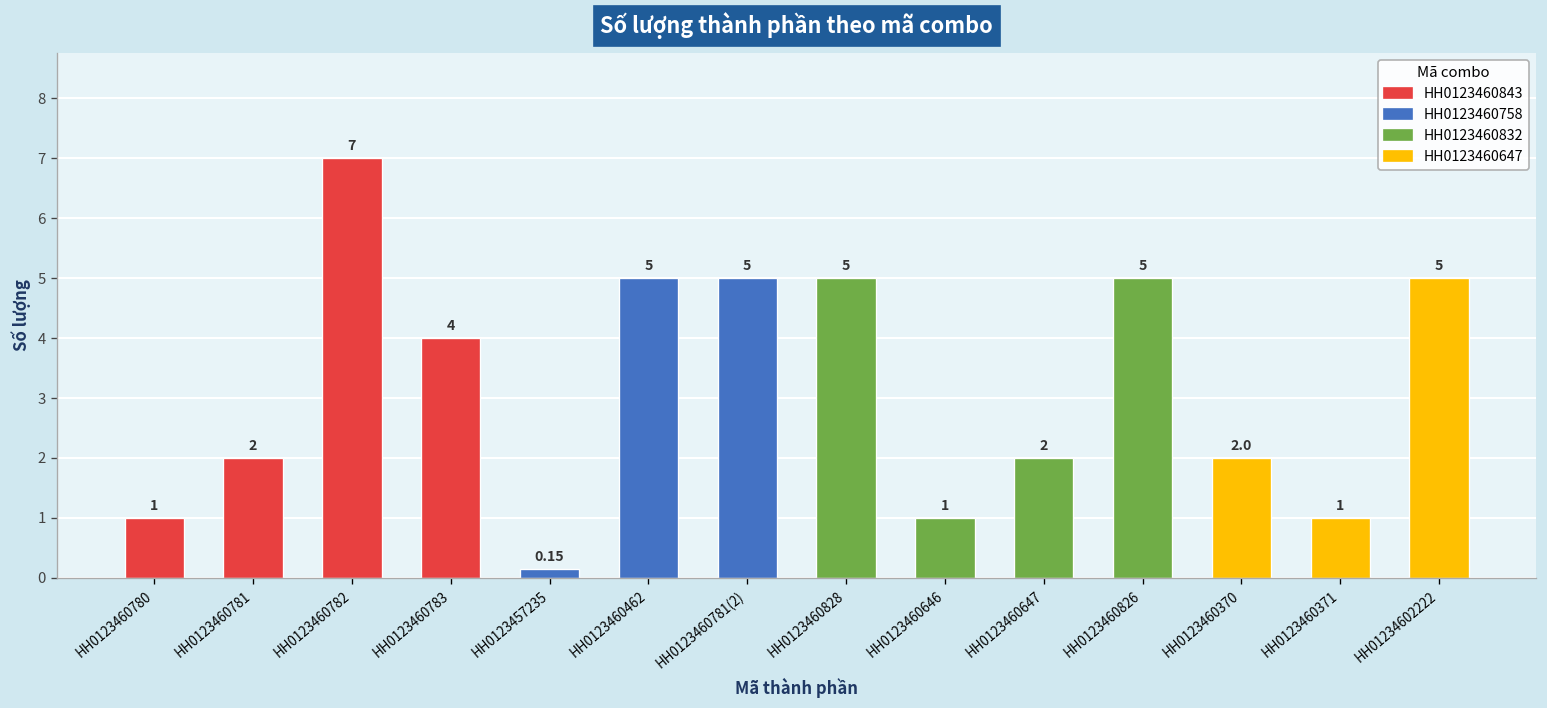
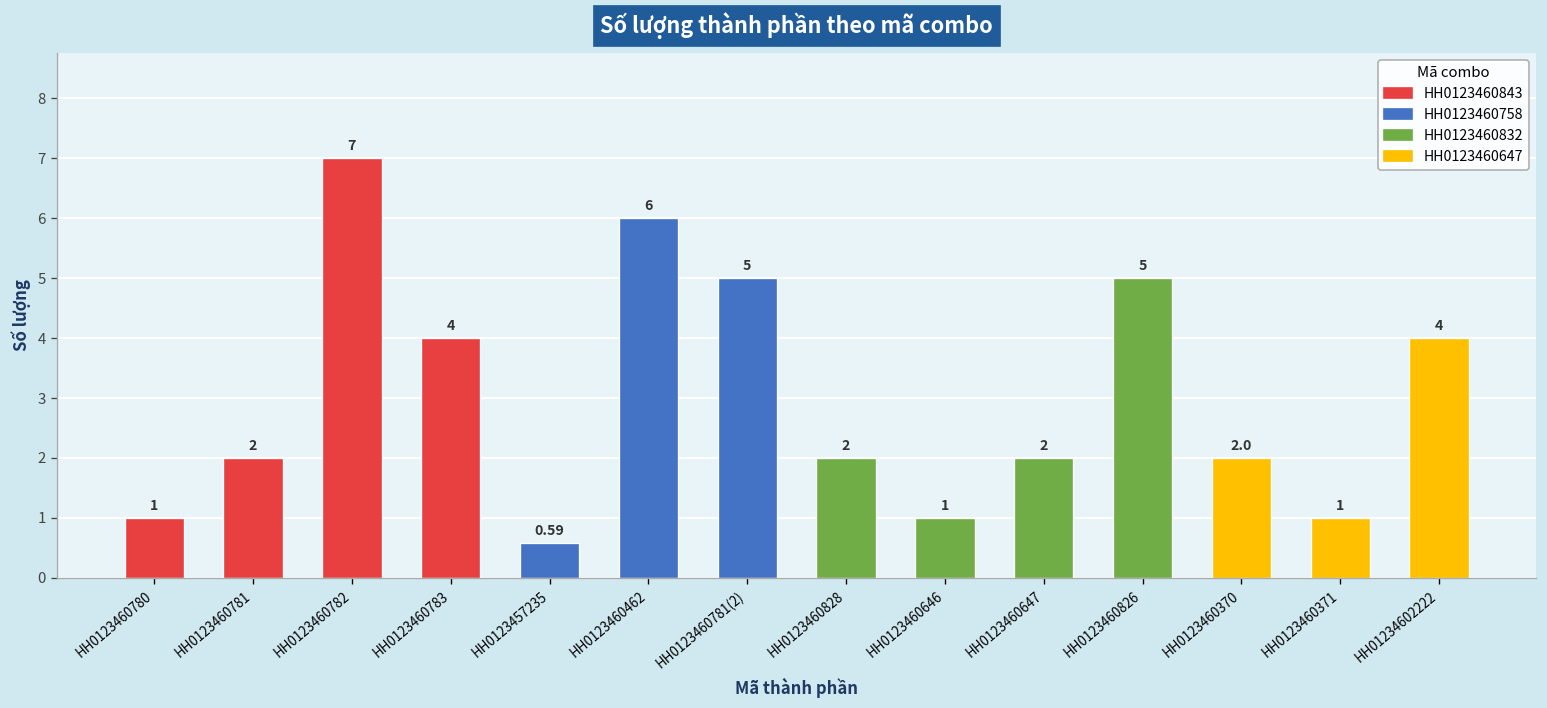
  {
    "HH0123460780": 1,
    "HH0123460781": 2,
    "HH0123460782": 7,
    "HH0123460783": 4,
-   "HH0123457235": 0.15,
-   "HH0123460462": 5,
+   "HH0123457235": 0.59,
+   "HH0123460462": 6,
    "HH0123460781(2)": 5,
-   "HH0123460828": 5,
+   "HH0123460828": 2,
    "HH0123460646": 1,
    "HH0123460647": 2,
    "HH0123460826": 5,
    "HH0123460370": 2.0,
    "HH0123460371": 1,
-   "HH01234602222": 5
+   "HH01234602222": 4
  }
